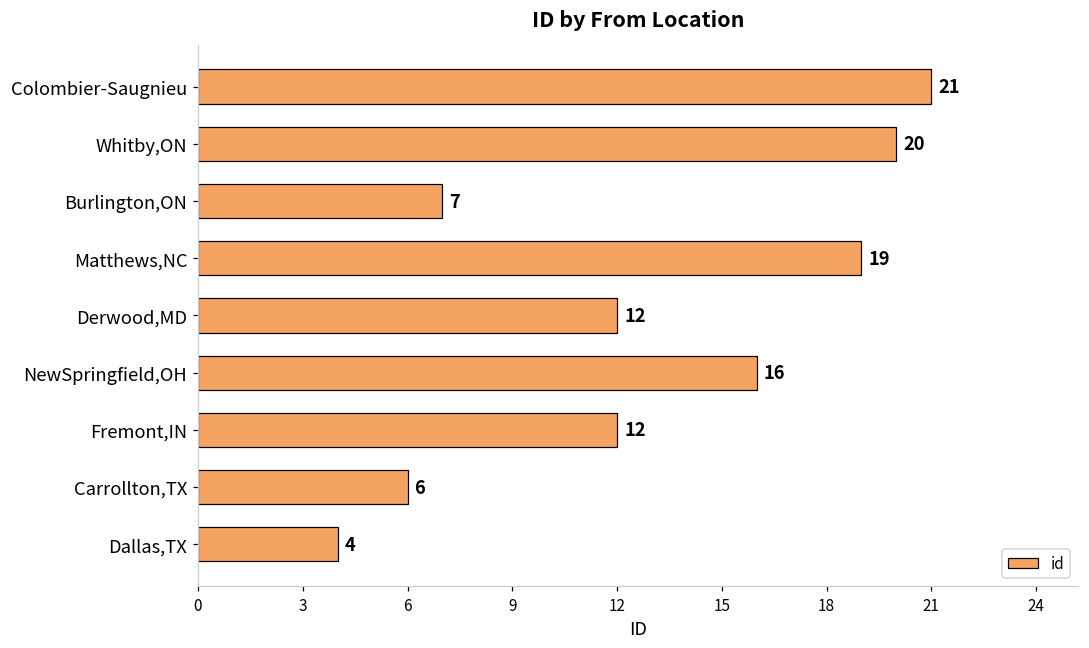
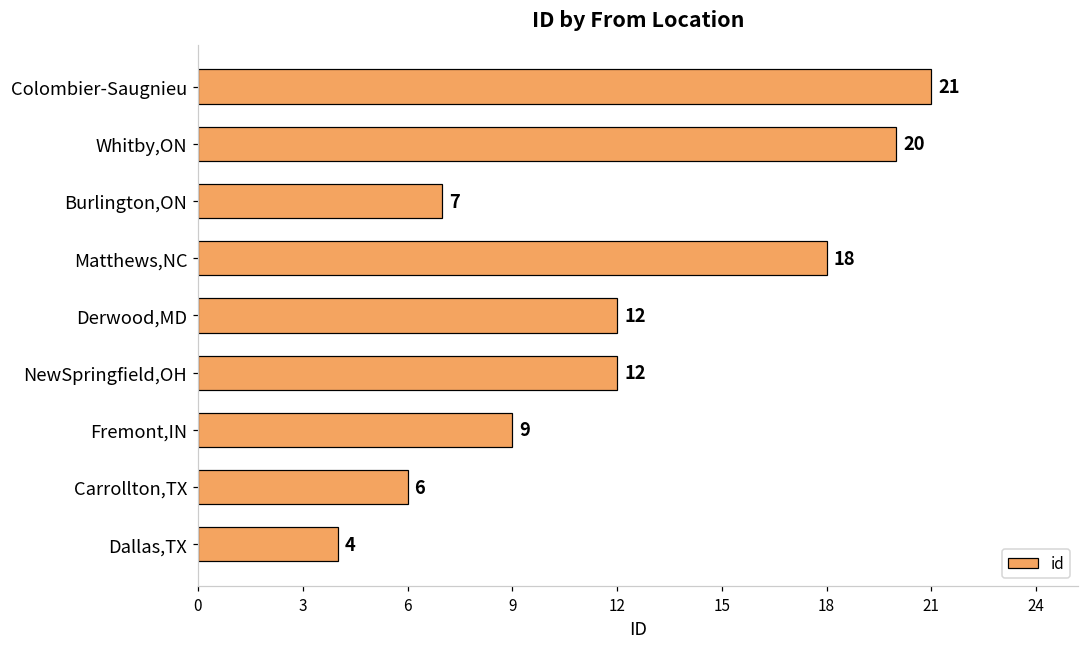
  {
    "Colombier-Saugnieu": 21,
    "Whitby,ON": 20,
    "Burlington,ON": 7,
-   "Matthews,NC": 19,
+   "Matthews,NC": 18,
    "Derwood,MD": 12,
-   "NewSpringfield,OH": 16,
-   "Fremont,IN": 12,
+   "NewSpringfield,OH": 12,
+   "Fremont,IN": 9,
    "Carrollton,TX": 6,
    "Dallas,TX": 4
  }
